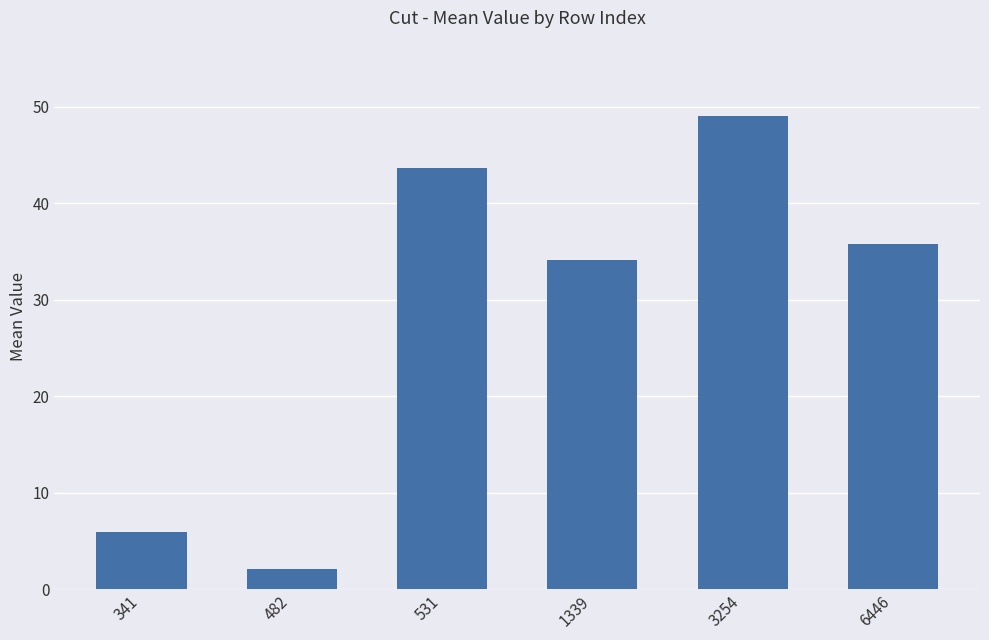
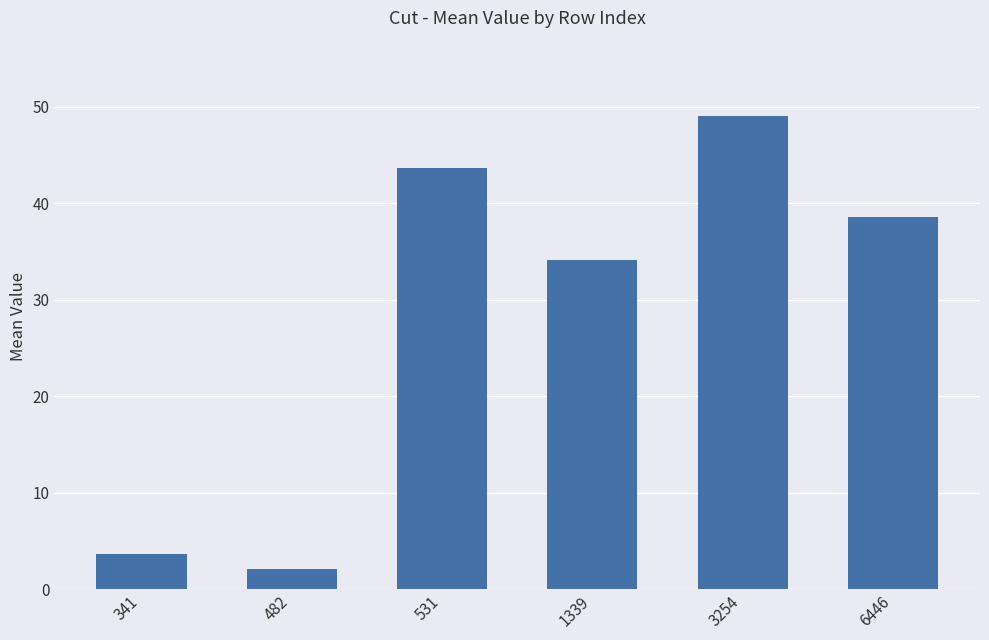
  {
-   "341": 6,
+   "341": 4,
    "482": 2,
    "531": 44,
    "1339": 34,
    "3254": 49,
-   "6446": 36
+   "6446": 39
  }
